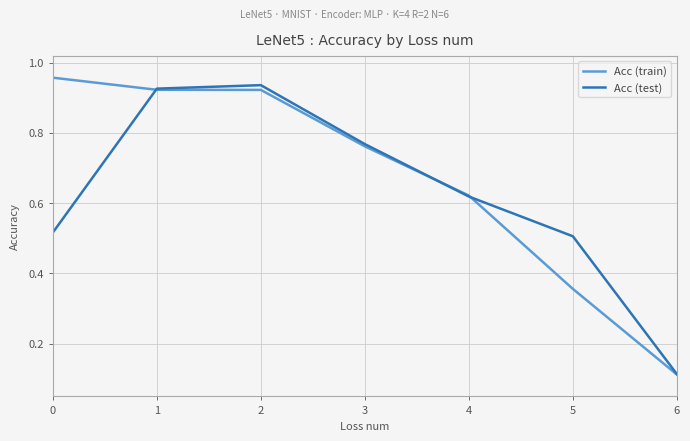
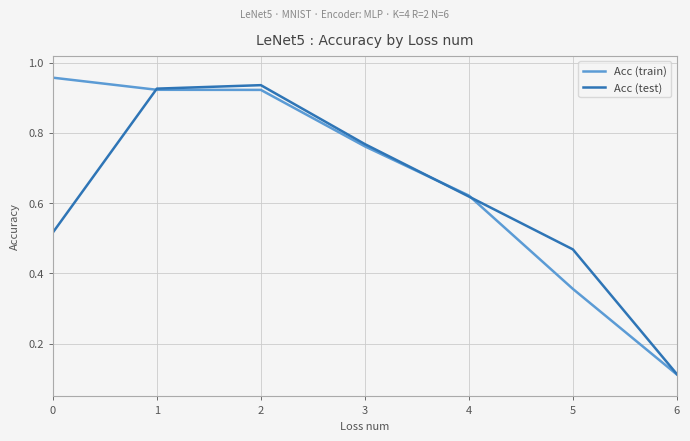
  {
    "Acc (train)": {
      "0": 0.96,
      "2": 0.92,
      "5": 0.36
    },
    "Acc (test)": {
      "0": 0.52,
      "2": 0.94,
-     "5": 0.51
+     "5": 0.47
    }
  }
